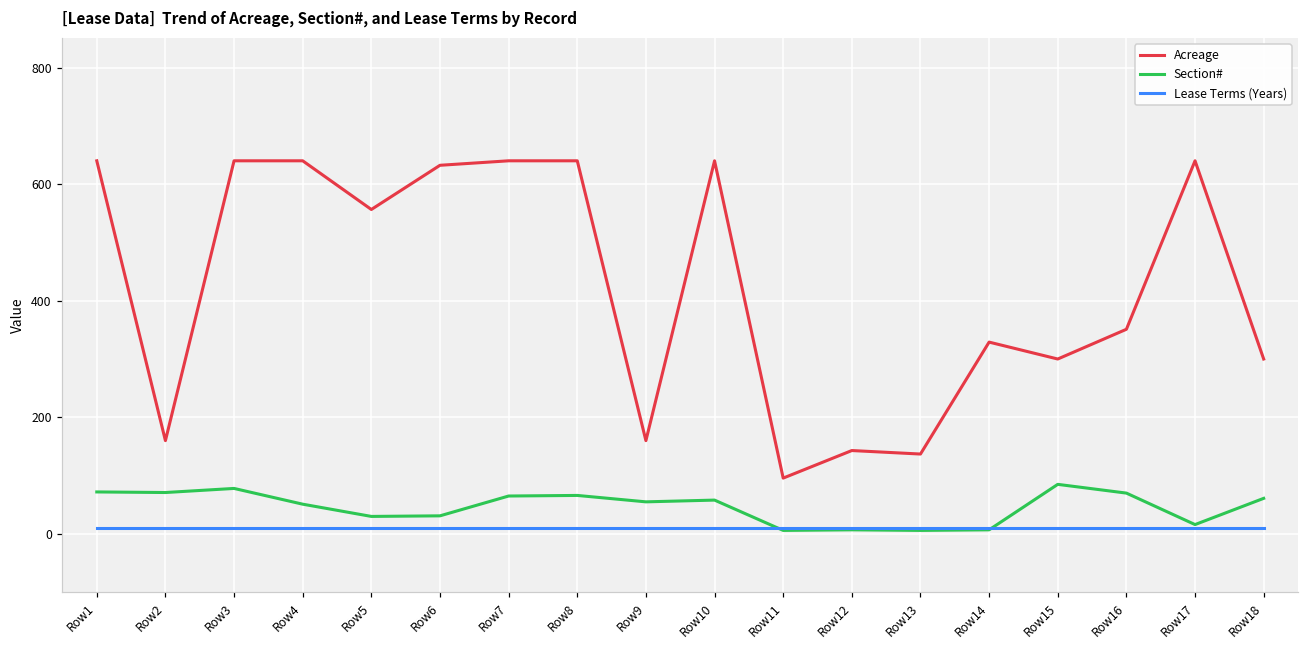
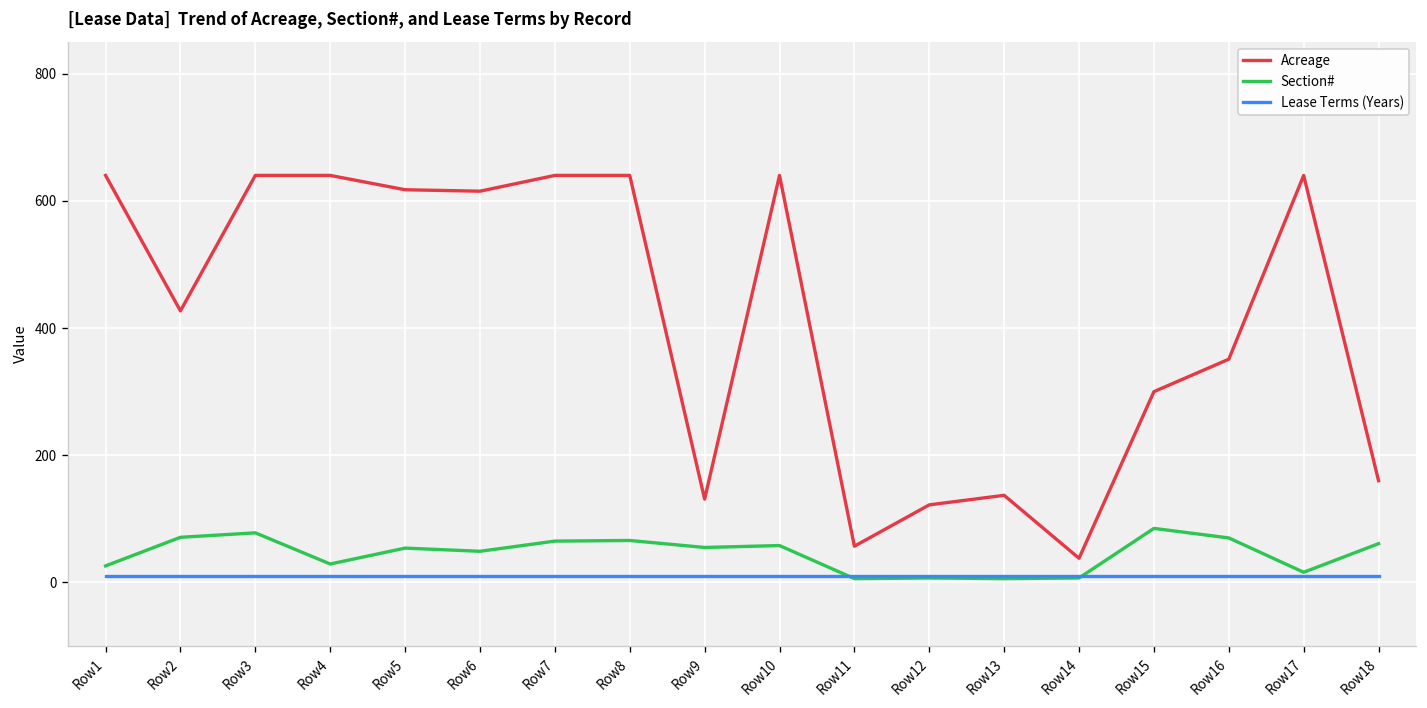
  {
    "Acreage": {
      "Row1": 640,
-     "Row2": 160,
+     "Row2": 430,
      "Row3": 640,
      "Row4": 640,
-     "Row5": 560,
-     "Row6": 630,
+     "Row5": 620,
+     "Row6": 620,
      "Row7": 640,
      "Row8": 640,
-     "Row9": 160,
+     "Row9": 130,
      "Row10": 640,
-     "Row11": 100,
-     "Row12": 140,
+     "Row11": 60,
+     "Row12": 120,
      "Row13": 140,
-     "Row14": 330,
+     "Row14": 40,
      "Row15": 300,
      "Row16": 350,
      "Row17": 640,
-     "Row18": 300
+     "Row18": 160
    },
    "Section#": {
-     "Row1": 70,
+     "Row1": 30,
      "Row2": 70,
      "Row3": 80,
-     "Row4": 50,
-     "Row5": 30,
-     "Row6": 30,
+     "Row4": 30,
+     "Row5": 50,
+     "Row6": 50,
      "Row7": 70,
      "Row8": 70,
      "Row9": 60,
      "Row10": 60,
      "Row15": 90,
      "Row16": 70,
      "Row17": 20,
      "Row18": 60
    },
    "Lease Terms (Years)": {
      "Row1": 10,
      "Row2": 10,
      "Row3": 10,
      "Row4": 10,
      "Row5": 10,
      "Row6": 10,
      "Row7": 10,
      "Row8": 10,
      "Row9": 10,
      "Row10": 10,
      "Row15": 10,
      "Row16": 10,
      "Row17": 10,
      "Row18": 10
    }
  }
